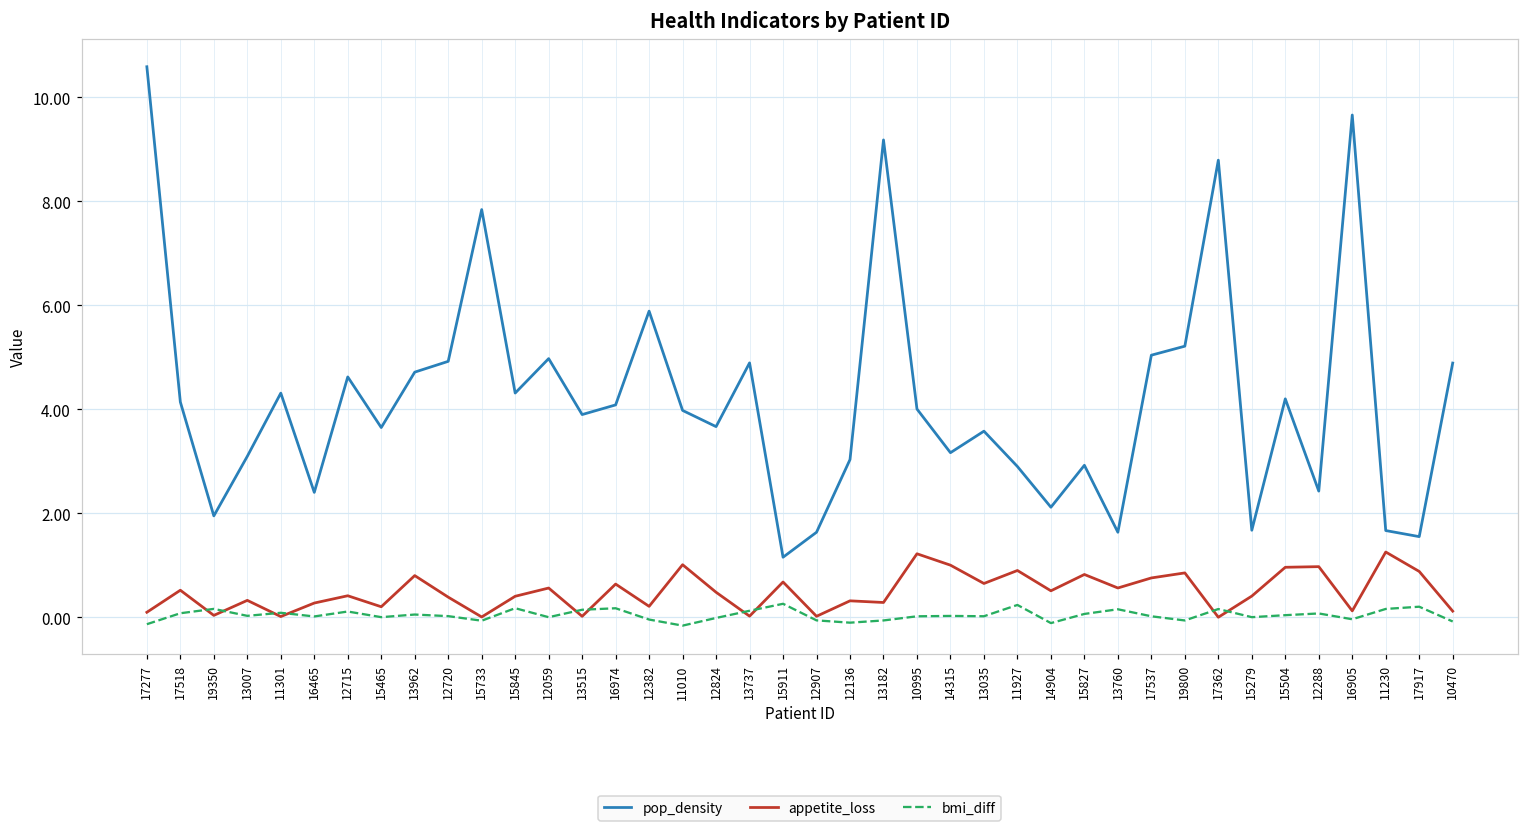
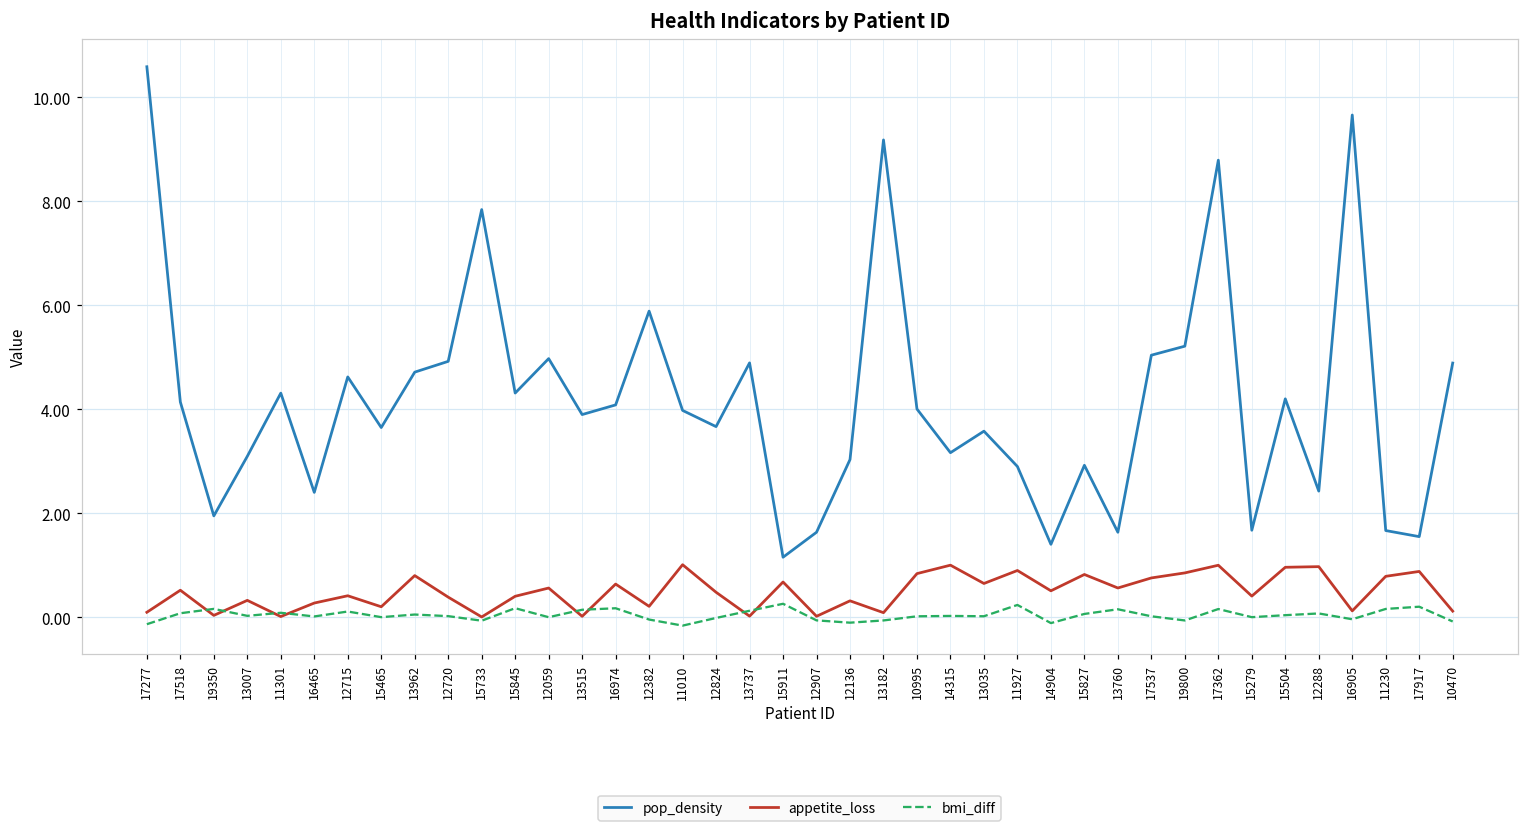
  {
    "pop_density": {
      "17277": 10.6,
      "17518": 4.1,
      "19350": 1.9,
      "13007": 3.1,
      "11301": 4.3,
      "16465": 2.4,
      "12715": 4.6,
      "15465": 3.6,
      "13962": 4.7,
      "12720": 4.9,
      "15733": 7.8,
      "15845": 4.3,
      "12059": 5.0,
      "13515": 3.9,
      "16974": 4.1,
      "12382": 5.9,
      "11010": 4.0,
      "12824": 3.7,
      "13737": 4.9,
      "15911": 1.2,
      "12907": 1.6,
      "12136": 3.0,
      "13182": 9.2,
      "10995": 4.0,
      "14315": 3.2,
      "13035": 3.6,
      "11927": 2.9,
-     "14904": 2.1,
+     "14904": 1.4,
      "15827": 2.9,
      "13760": 1.6,
      "17537": 5.0,
      "19800": 5.2,
      "17362": 8.8,
      "15279": 1.7,
      "15504": 4.2,
      "12288": 2.4,
      "16905": 9.7,
      "11230": 1.7,
      "17917": 1.6,
      "10470": 4.9
    },
    "appetite_loss": {
      "17277": 0.1,
      "17518": 0.5,
      "19350": 0.0,
      "13007": 0.3,
      "11301": 0.0,
      "16465": 0.3,
      "12715": 0.4,
      "15465": 0.2,
      "13962": 0.8,
      "12720": 0.4,
      "15733": 0.0,
      "15845": 0.4,
      "12059": 0.6,
      "13515": 0.0,
      "16974": 0.6,
      "12382": 0.2,
      "11010": 1.0,
      "12824": 0.5,
      "13737": 0.0,
      "15911": 0.7,
      "12907": 0.0,
      "12136": 0.3,
-     "13182": 0.3,
-     "10995": 1.2,
+     "13182": 0.1,
+     "10995": 0.8,
      "14315": 1.0,
      "13035": 0.6,
      "11927": 0.9,
      "14904": 0.5,
      "15827": 0.8,
      "13760": 0.6,
      "17537": 0.8,
      "19800": 0.9,
-     "17362": 0,
+     "17362": 1,
      "15279": 0.4,
      "15504": 1.0,
      "12288": 1.0,
      "16905": 0.1,
-     "11230": 1.3,
+     "11230": 0.8,
      "17917": 0.9,
      "10470": 0.1
    },
    "bmi_diff": {
      "17277": -0.1,
      "17518": 0.1,
      "19350": 0.2,
      "13007": 0.0,
      "11301": 0.1,
      "16465": 0.0,
      "12715": 0.1,
      "15465": 0.0,
      "13962": 0.1,
      "12720": 0.0,
      "15733": -0.1,
      "15845": 0.2,
      "12059": 0.0,
      "13515": 0.1,
      "16974": 0.2,
      "12382": 0.0,
      "11010": -0.2,
      "12824": 0.0,
      "13737": 0.1,
      "15911": 0.3,
      "12907": -0.1,
      "12136": -0.1,
      "13182": -0.1,
      "10995": 0.0,
      "14315": 0.0,
      "13035": 0.0,
      "11927": 0.2,
      "14904": -0.1,
      "15827": 0.1,
      "13760": 0.2,
      "17537": 0.0,
      "19800": -0.1,
      "17362": 0.2,
      "15279": 0.0,
      "15504": 0.0,
      "12288": 0.1,
      "16905": 0.0,
      "11230": 0.2,
      "17917": 0.2,
      "10470": -0.1
    }
  }
